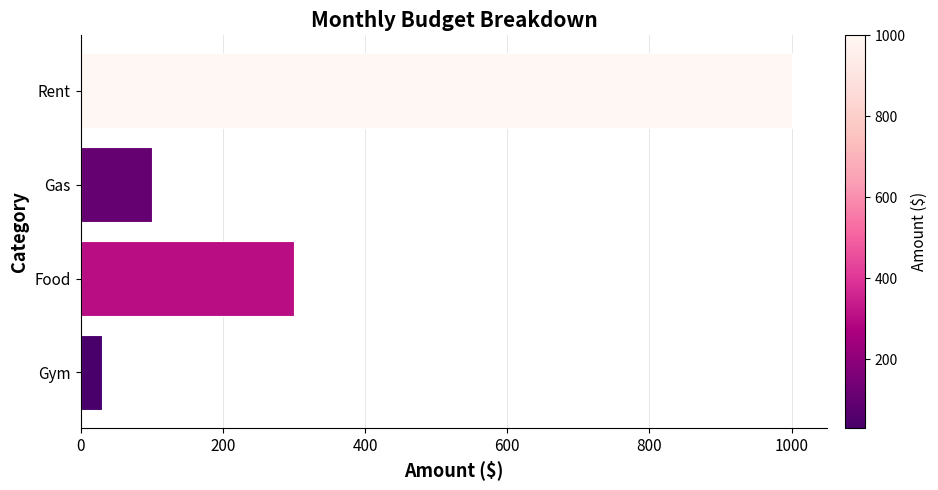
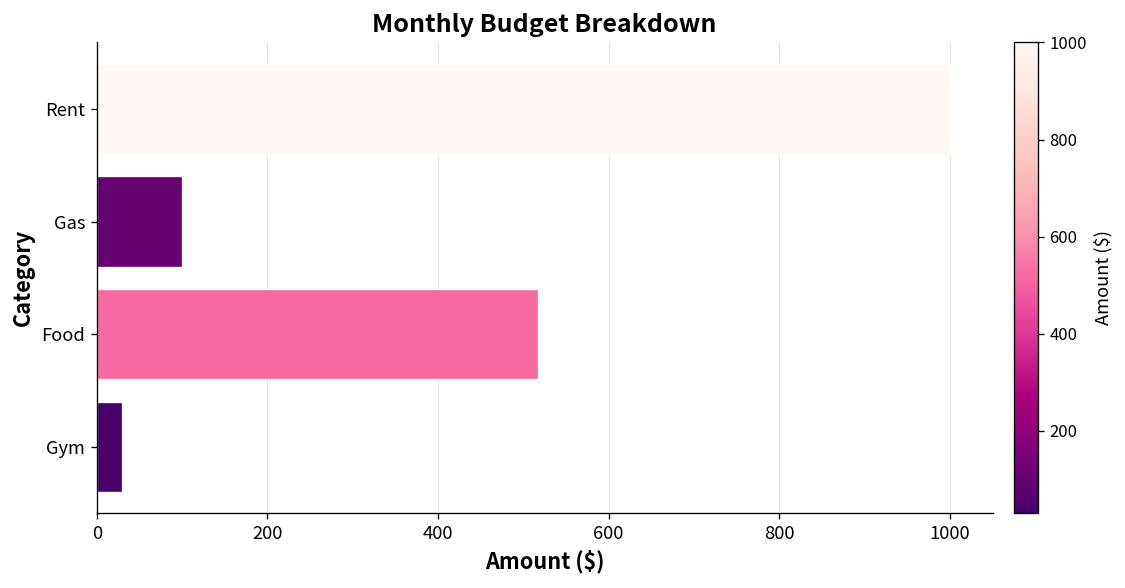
  {
    "Rent": 1000,
    "Gas": 100,
-   "Food": 300,
+   "Food": 520,
    "Gym": 30
  }
